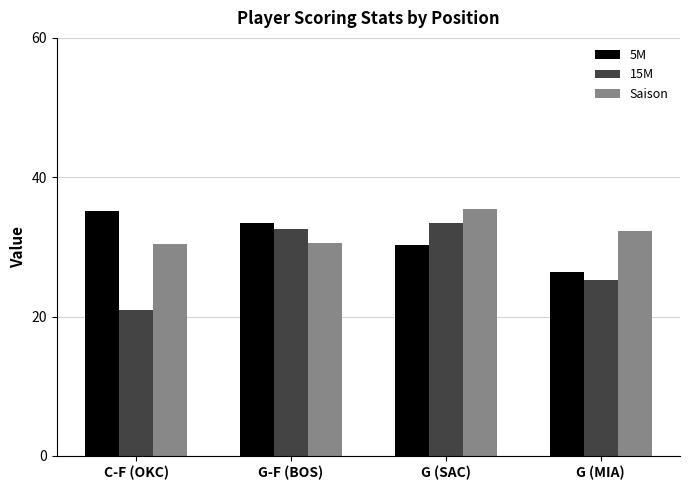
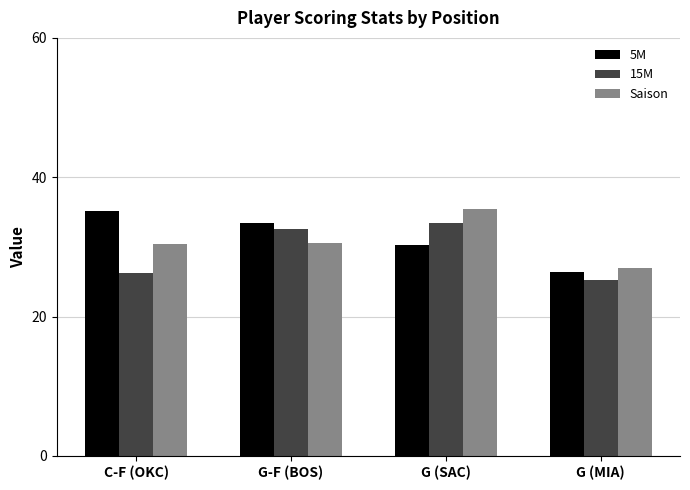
  {
    "5M": {
      "C-F (OKC)": 35,
      "G-F (BOS)": 33,
      "G (SAC)": 30,
      "G (MIA)": 26
    },
    "15M": {
-     "C-F (OKC)": 21,
+     "C-F (OKC)": 26,
      "G-F (BOS)": 33,
      "G (SAC)": 33,
      "G (MIA)": 25
    },
    "Saison": {
      "C-F (OKC)": 30,
      "G-F (BOS)": 31,
      "G (SAC)": 35,
-     "G (MIA)": 32
+     "G (MIA)": 27
    }
  }
